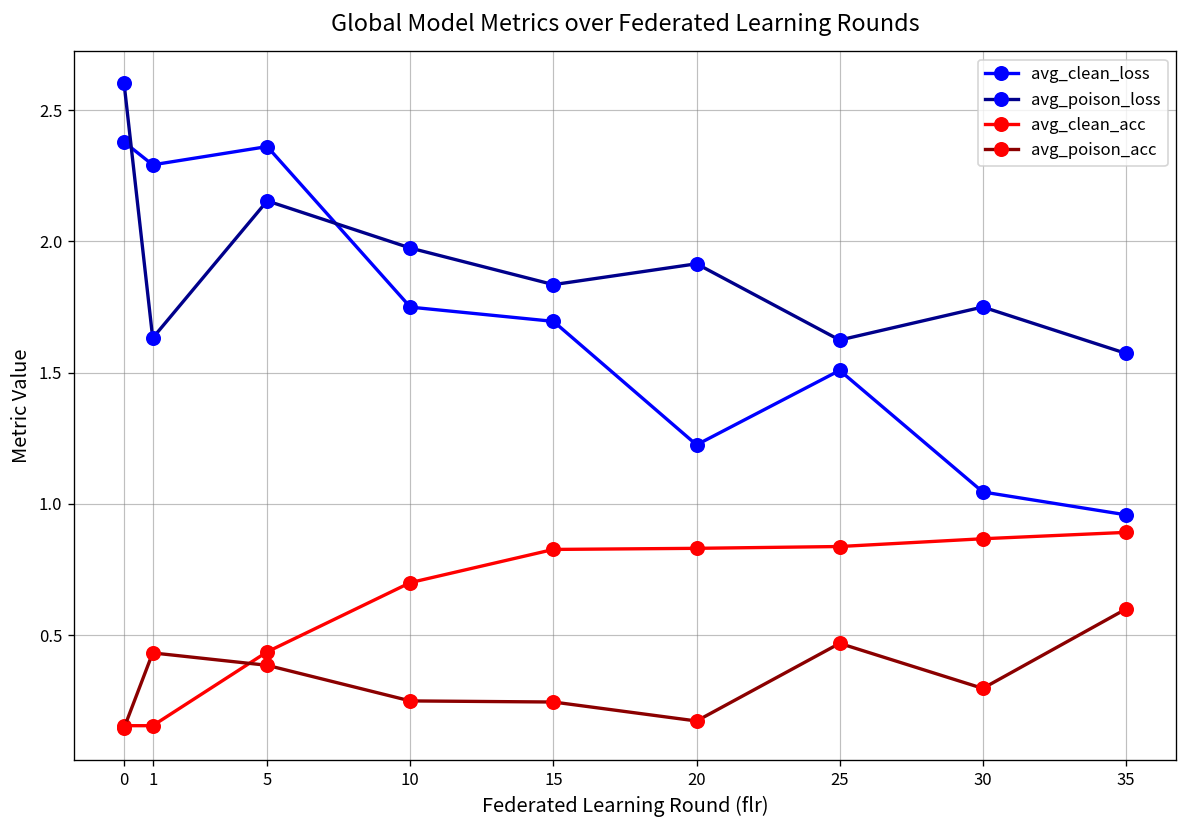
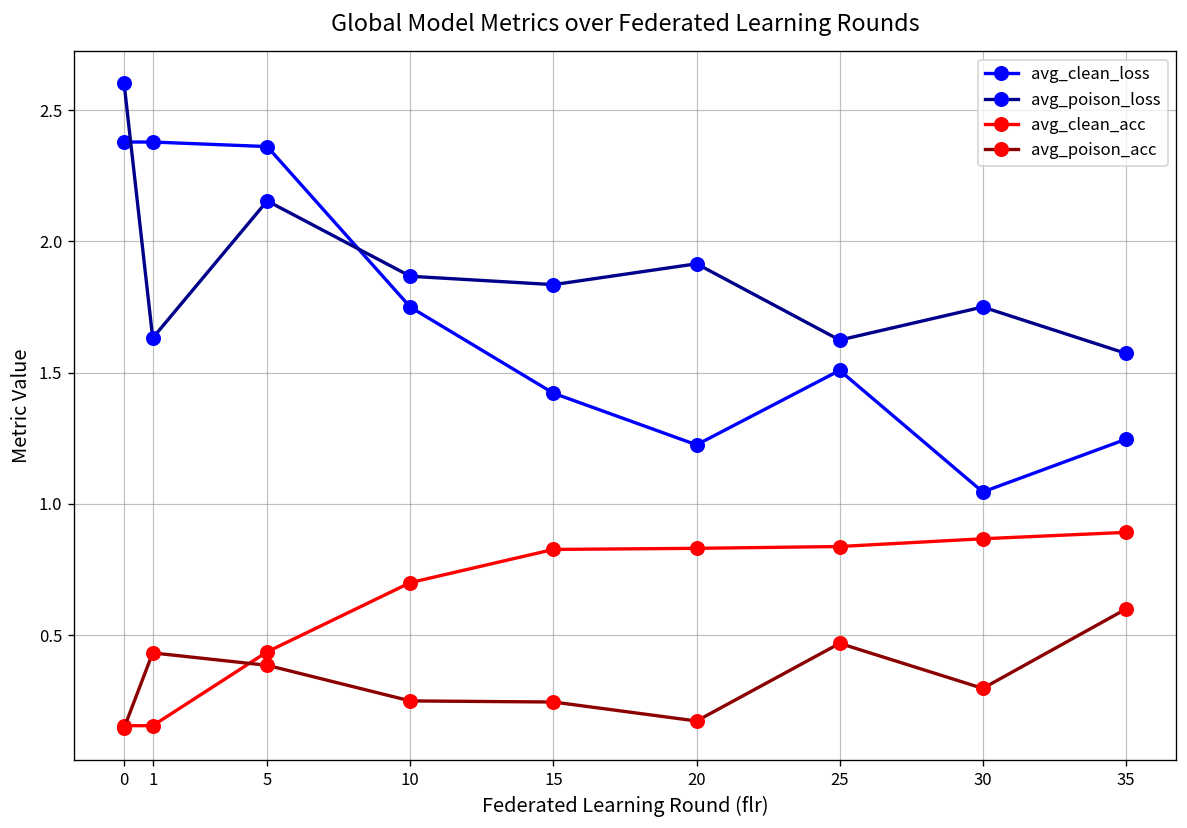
  {
    "avg_clean_loss": {
      "0": 2.38,
-     "1": 2.29,
+     "1": 2.38,
      "5": 2.36,
      "10": 1.75,
-     "15": 1.70,
+     "15": 1.42,
      "20": 1.22,
      "25": 1.51,
      "30": 1.05,
-     "35": 0.96
+     "35": 1.25
    },
    "avg_poison_loss": {
      "0": 2.60,
      "1": 1.63,
      "5": 2.15,
-     "10": 1.97,
+     "10": 1.87,
      "15": 1.84,
      "20": 1.91,
      "25": 1.62,
      "30": 1.75,
      "35": 1.57
    },
    "avg_clean_acc": {
      "1": 0.15,
      "5": 0.44,
      "10": 0.70,
      "15": 0.83,
      "20": 0.83,
      "25": 0.84,
      "30": 0.87,
      "35": 0.89
    },
    "avg_poison_acc": {
      "1": 0.43,
      "5": 0.38,
      "10": 0.25,
      "15": 0.24,
      "20": 0.17,
      "25": 0.47,
      "30": 0.30,
      "35": 0.60
    }
  }
